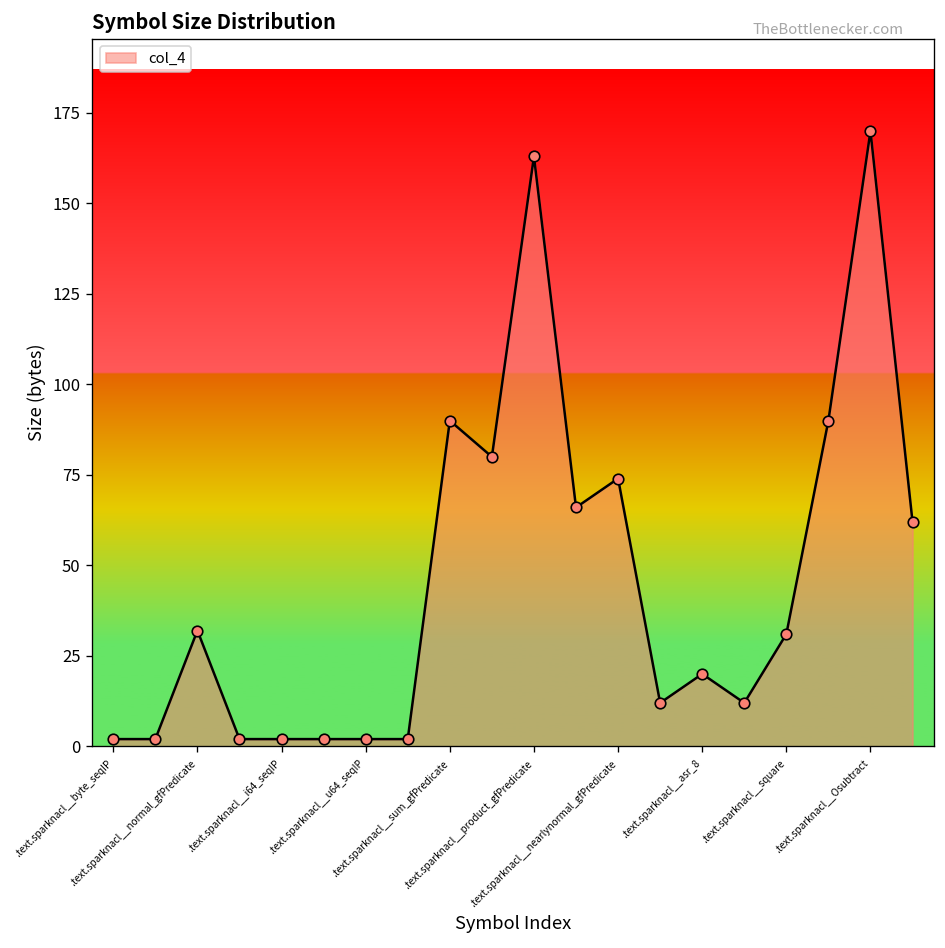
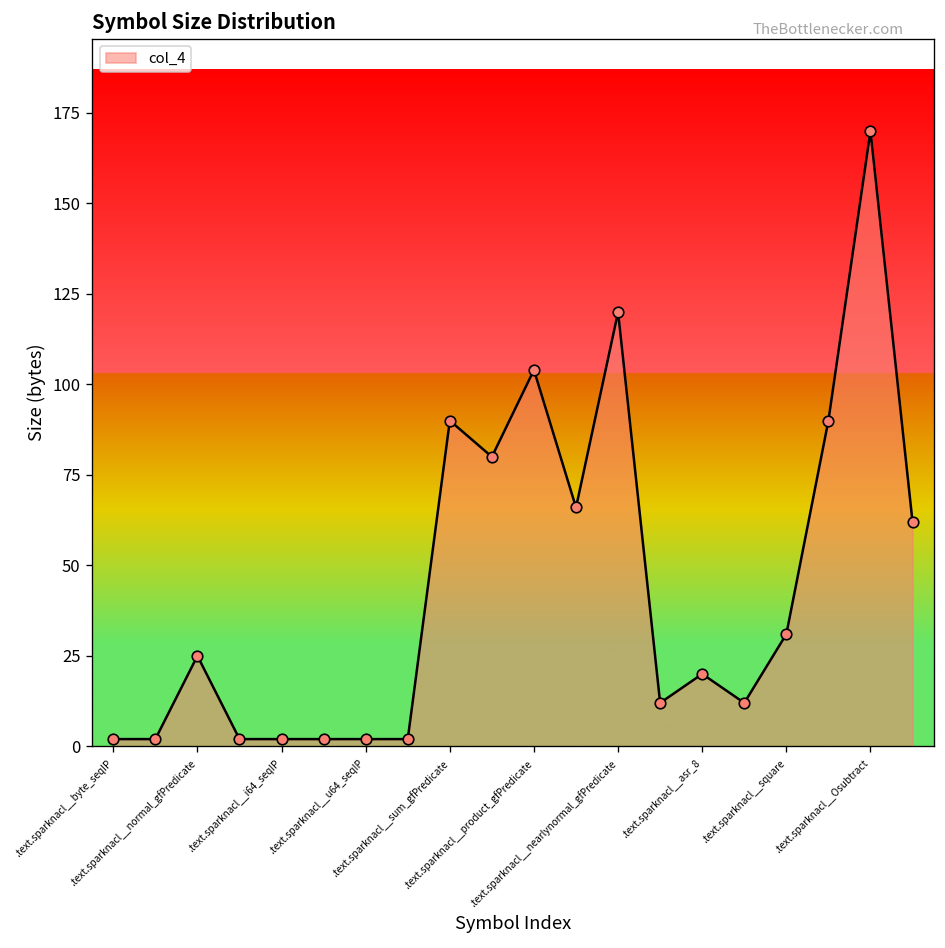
  {
    ".text.sparknacl__byte_seqIP": 2,
-   ".text.sparknacl__normal_gfPredicate": 32,
+   ".text.sparknacl__normal_gfPredicate": 25,
    ".text.sparknacl__i64_seqIP": 2,
    ".text.sparknacl__u64_seqIP": 2,
    ".text.sparknacl__sum_gfPredicate": 90,
-   ".text.sparknacl__product_gfPredicate": 163,
-   ".text.sparknacl__nearlynormal_gfPredicate": 74,
+   ".text.sparknacl__product_gfPredicate": 104,
+   ".text.sparknacl__nearlynormal_gfPredicate": 120,
    ".text.sparknacl__asr_8": 20,
    ".text.sparknacl__square": 31,
    ".text.sparknacl__Osubtract": 170
  }
